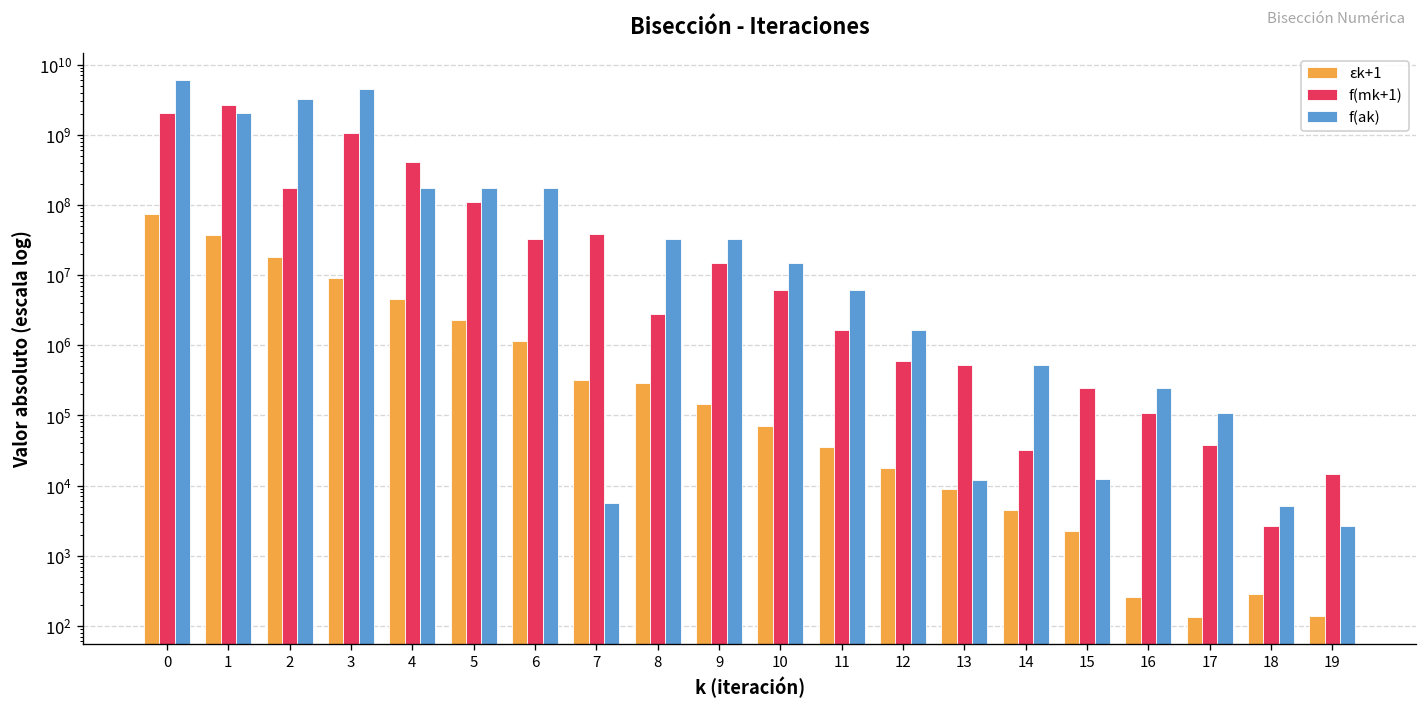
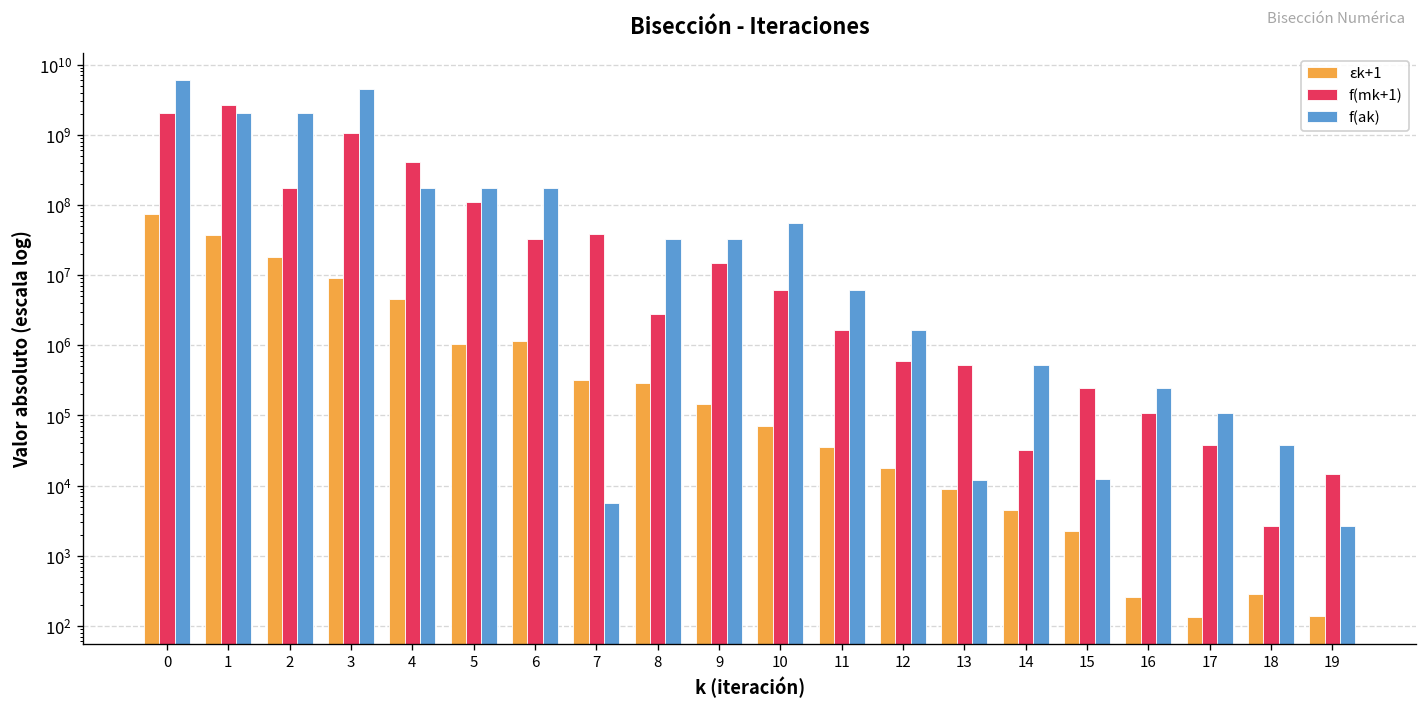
  {
    "εk+1": {
      "0": 70000000,
      "1": 40000000,
      "2": 18000000,
      "3": 9000000,
      "4": 5000000,
-     "5": 2300000,
+     "5": 1000000,
      "6": 1100000,
      "7": 300000,
      "8": 300000,
      "9": 140000,
      "10": 70000,
      "11": 40000,
      "12": 18000,
      "13": 9000,
      "14": 4000,
      "15": 2200,
      "16": 300,
      "17": 130,
      "18": 300,
      "19": 140
    },
    "f(mk+1)": {
      "0": 2000000000,
      "1": 3000000000,
      "2": 170000000,
      "3": 1100000000,
      "4": 400000000,
      "5": 110000000,
      "6": 30000000,
      "7": 40000000,
      "8": 3000000,
      "9": 15000000,
      "10": 6000000,
      "11": 1600000,
      "12": 600000,
      "13": 500000,
      "14": 30000,
      "15": 250000,
      "16": 110000,
      "17": 40000,
      "18": 3000,
      "19": 15000
    },
    "f(ak)": {
      "0": 6000000000,
      "1": 2000000000,
-     "2": 3000000000,
+     "2": 2000000000,
      "3": 5000000000,
      "4": 170000000,
      "5": 170000000,
      "6": 170000000,
      "7": 6000,
      "8": 30000000,
      "9": 30000000,
-     "10": 15000000,
+     "10": 60000000,
      "11": 6000000,
      "12": 1600000,
      "13": 12000,
      "14": 500000,
      "15": 12000,
      "16": 250000,
      "17": 110000,
-     "18": 5000,
+     "18": 40000,
      "19": 3000
    }
  }
